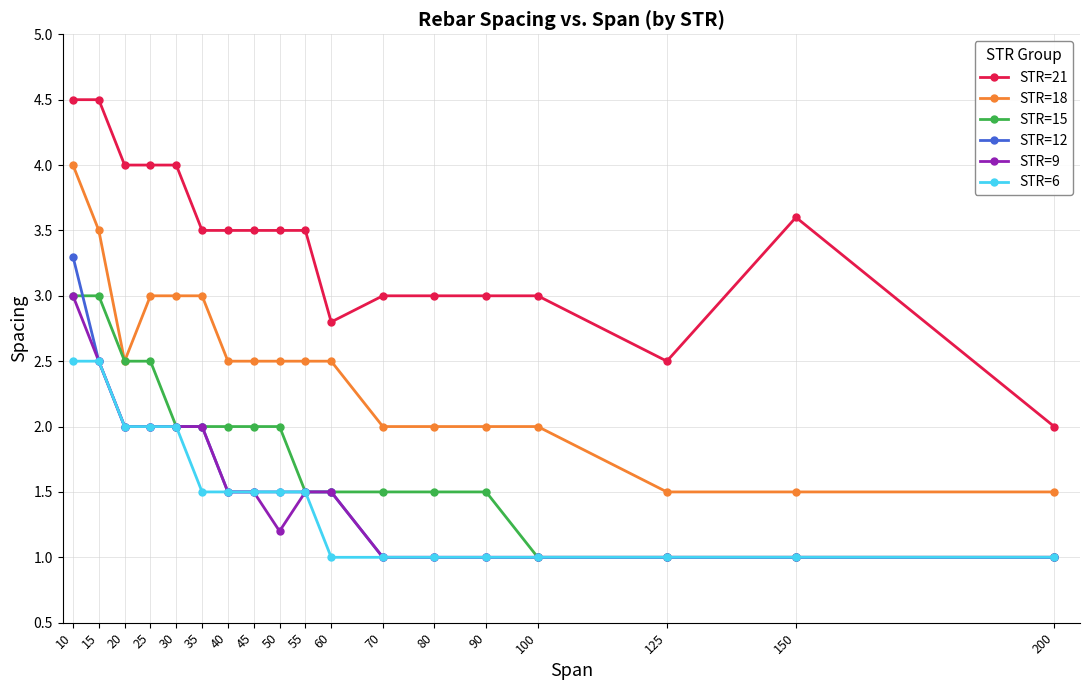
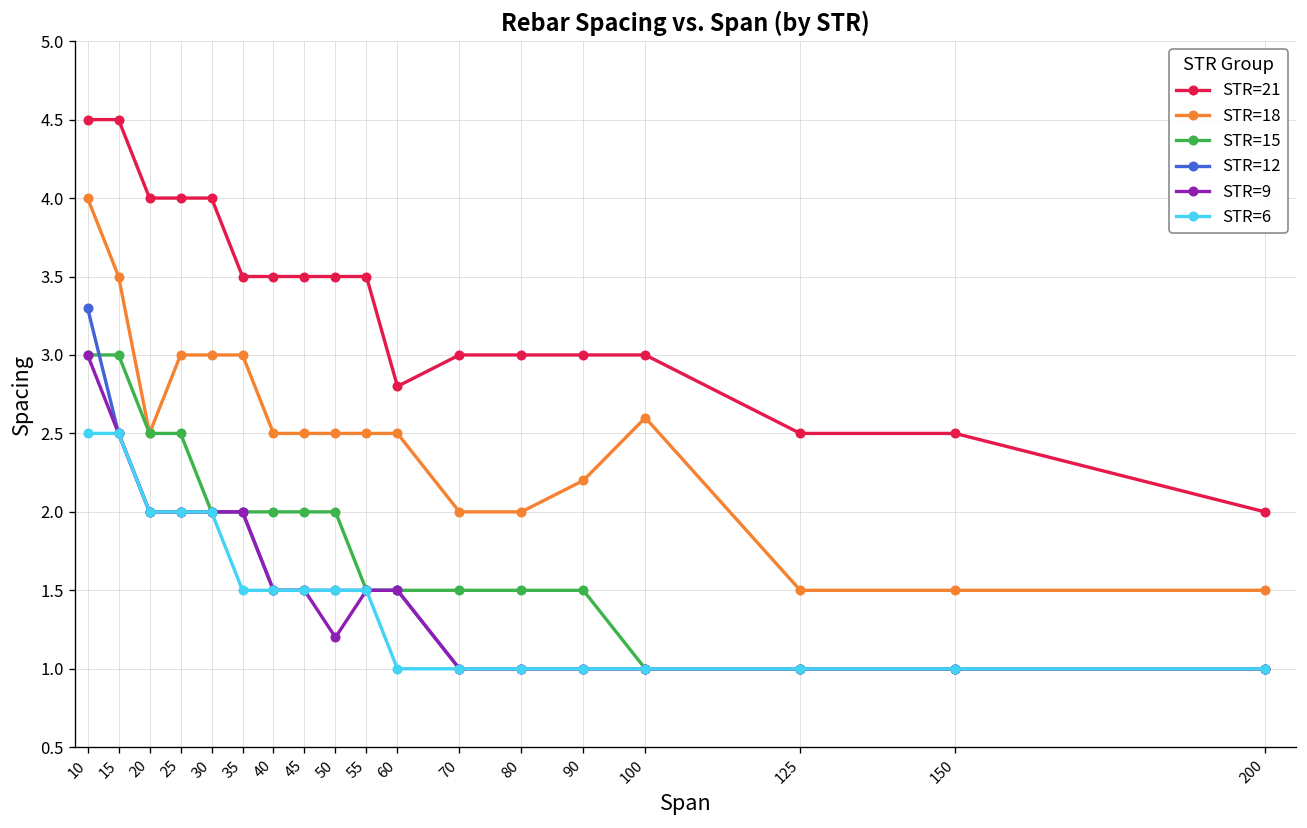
  {
    "STR=21": {
      "10": 4.5,
      "15": 4.5,
      "20": 4.0,
      "25": 4.0,
      "30": 4.0,
      "35": 3.5,
      "40": 3.5,
      "45": 3.5,
      "50": 3.5,
      "55": 3.5,
      "60": 2.8,
      "70": 3.0,
      "80": 3.0,
      "90": 3.0,
      "100": 3.0,
      "125": 2.5,
-     "150": 3.6,
+     "150": 2.5,
      "200": 2.0
    },
    "STR=18": {
      "10": 4.0,
      "15": 3.5,
      "25": 3.0,
      "30": 3.0,
      "35": 3.0,
      "40": 2.5,
      "45": 2.5,
      "50": 2.5,
      "55": 2.5,
      "60": 2.5,
      "70": 2.0,
      "80": 2.0,
-     "90": 2.0,
-     "100": 2.0,
+     "90": 2.2,
+     "100": 2.6,
      "125": 1.5,
      "150": 1.5,
      "200": 1.5
    },
    "STR=15": {
      "15": 3.0,
      "25": 2.5,
      "40": 2.0,
      "45": 2.0,
      "50": 2.0,
      "70": 1.5,
      "80": 1.5,
      "90": 1.5
    },
    "STR=12": {
      "10": 3.3
    },
    "STR=9": {
      "50": 1.2
    },
    "STR=6": {
      "10": 2.5,
      "35": 1.5,
      "60": 1.0
    }
  }
